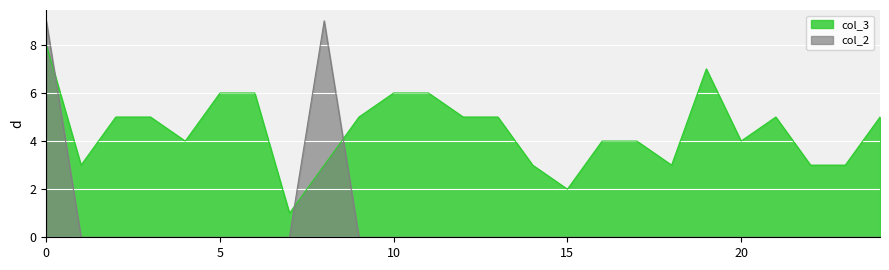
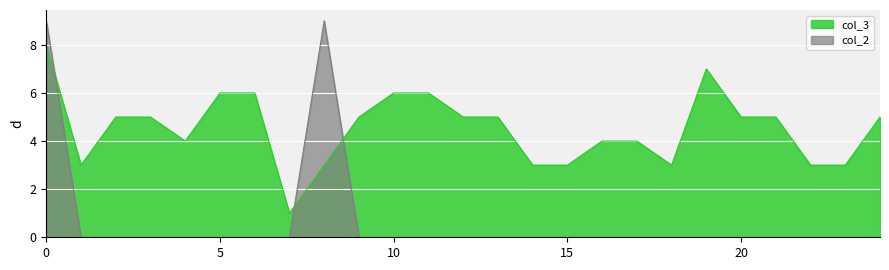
  {
    "col_3": {
      "0": 8,
      "5": 6,
      "10": 6,
-     "15": 2,
-     "20": 4
+     "15": 3,
+     "20": 5
    },
    "col_2": {
      "0": 9,
      "5": 0,
      "10": 0,
      "15": 0,
      "20": 0
    }
  }
